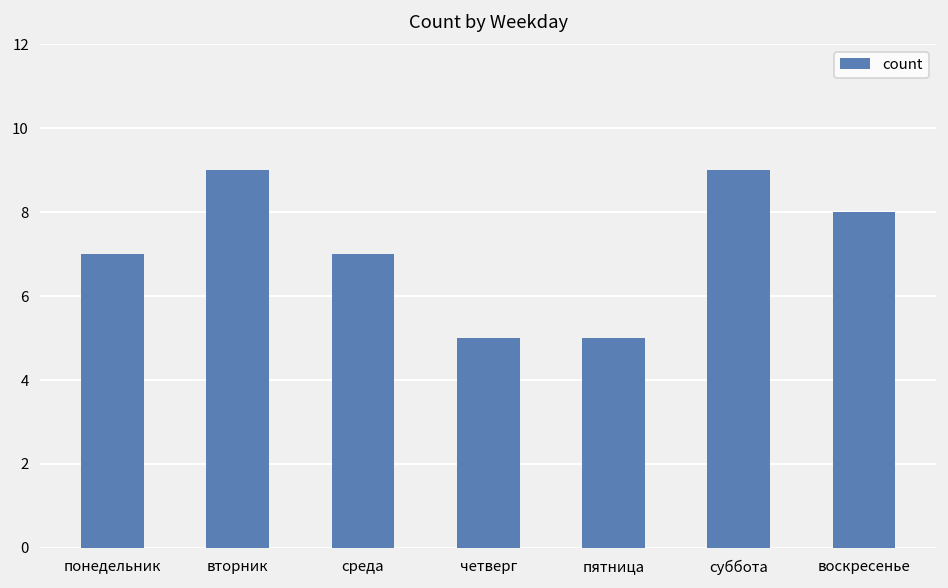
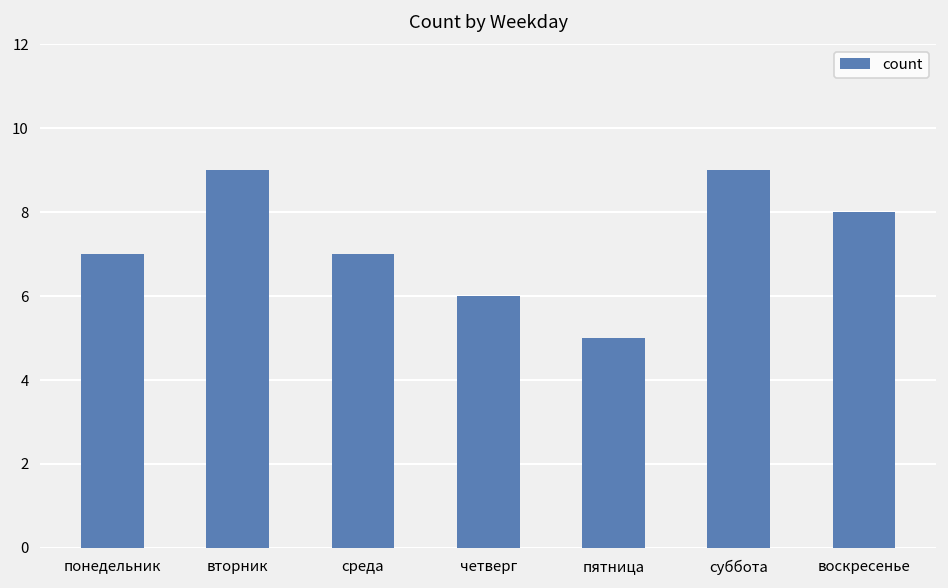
  {
    "понедельник": 7,
    "вторник": 9,
    "среда": 7,
-   "четверг": 5,
+   "четверг": 6,
    "пятница": 5,
    "суббота": 9,
    "воскресенье": 8
  }
